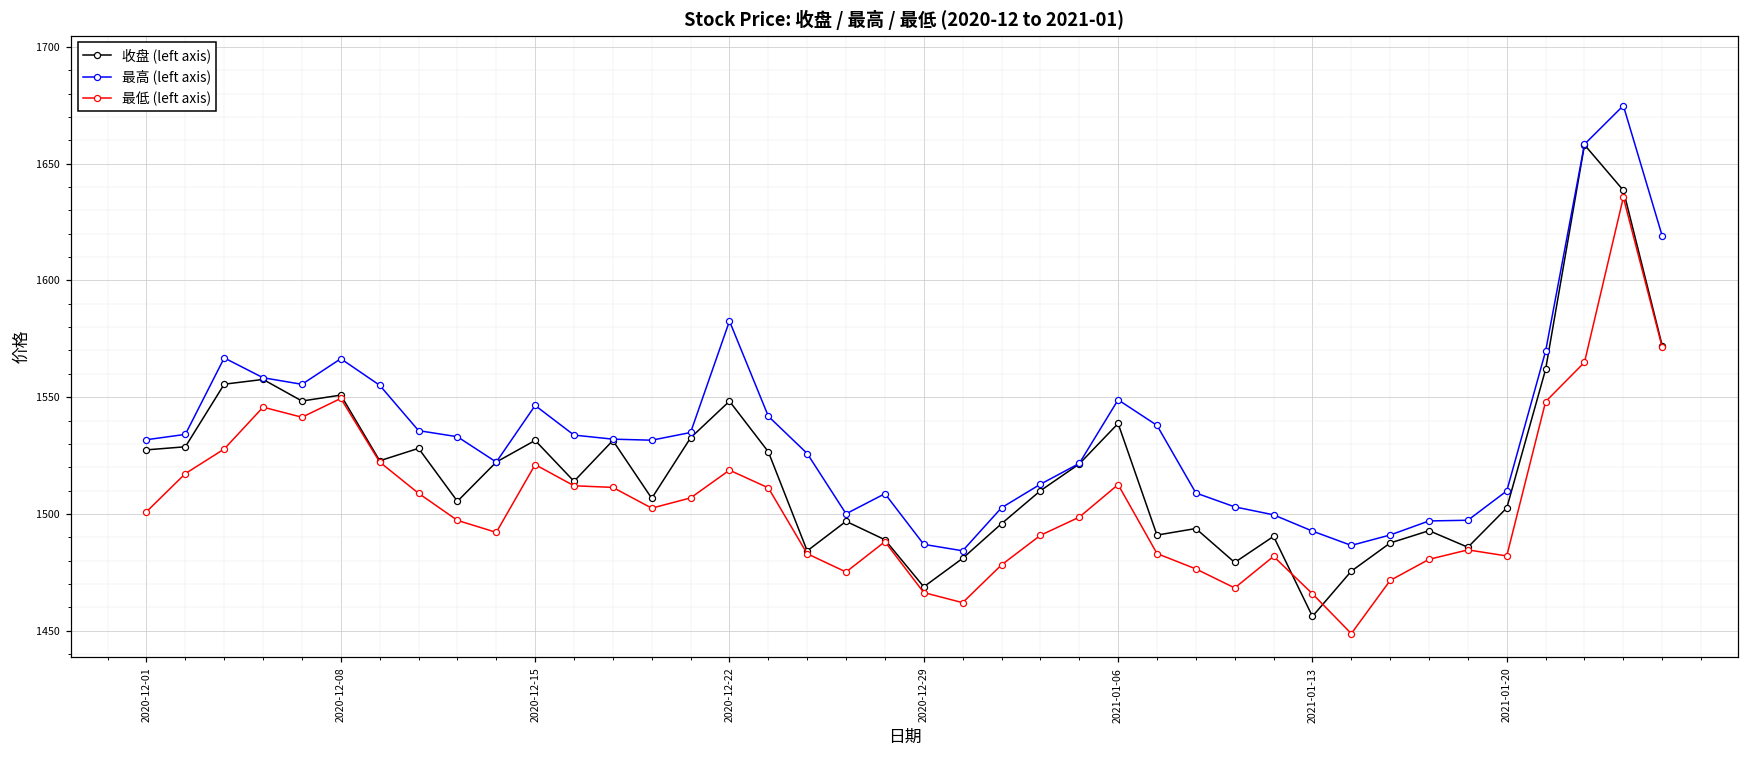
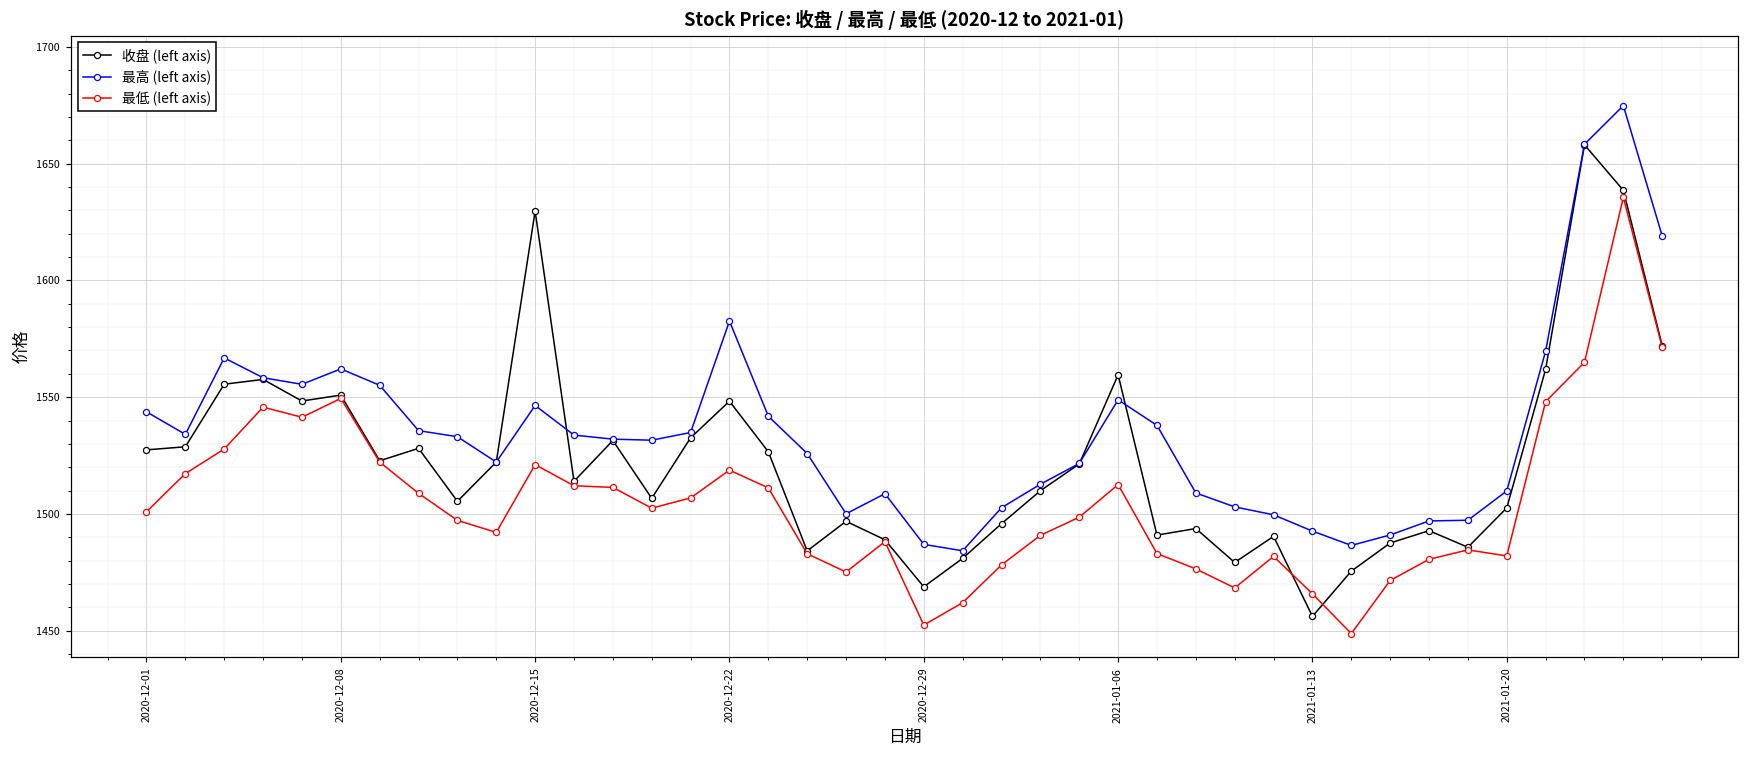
  {
    "收盘 (left axis)": {
      "2020-12-01": 1527,
      "2020-12-08": 1551,
-     "2020-12-15": 1531,
+     "2020-12-15": 1630,
      "2020-12-22": 1548,
      "2020-12-29": 1469,
-     "2021-01-06": 1539,
+     "2021-01-06": 1560,
      "2021-01-13": 1456,
      "2021-01-20": 1503
    },
    "最高 (left axis)": {
-     "2020-12-01": 1532,
-     "2020-12-08": 1566,
+     "2020-12-01": 1544,
+     "2020-12-08": 1562,
      "2020-12-15": 1546,
      "2020-12-22": 1583,
      "2020-12-29": 1487,
      "2021-01-06": 1549,
      "2021-01-13": 1493,
      "2021-01-20": 1510
    },
    "最低 (left axis)": {
      "2020-12-01": 1501,
      "2020-12-08": 1549,
      "2020-12-15": 1521,
      "2020-12-22": 1519,
-     "2020-12-29": 1466,
+     "2020-12-29": 1452,
      "2021-01-06": 1513,
      "2021-01-13": 1466,
      "2021-01-20": 1482
    }
  }
